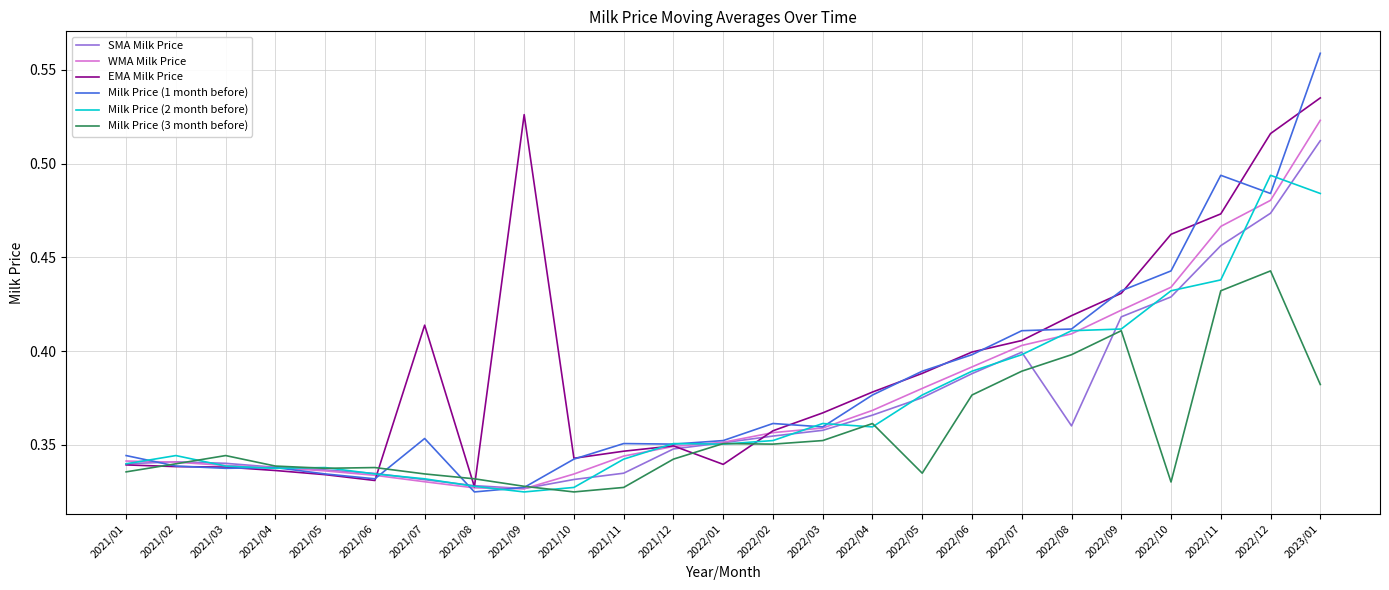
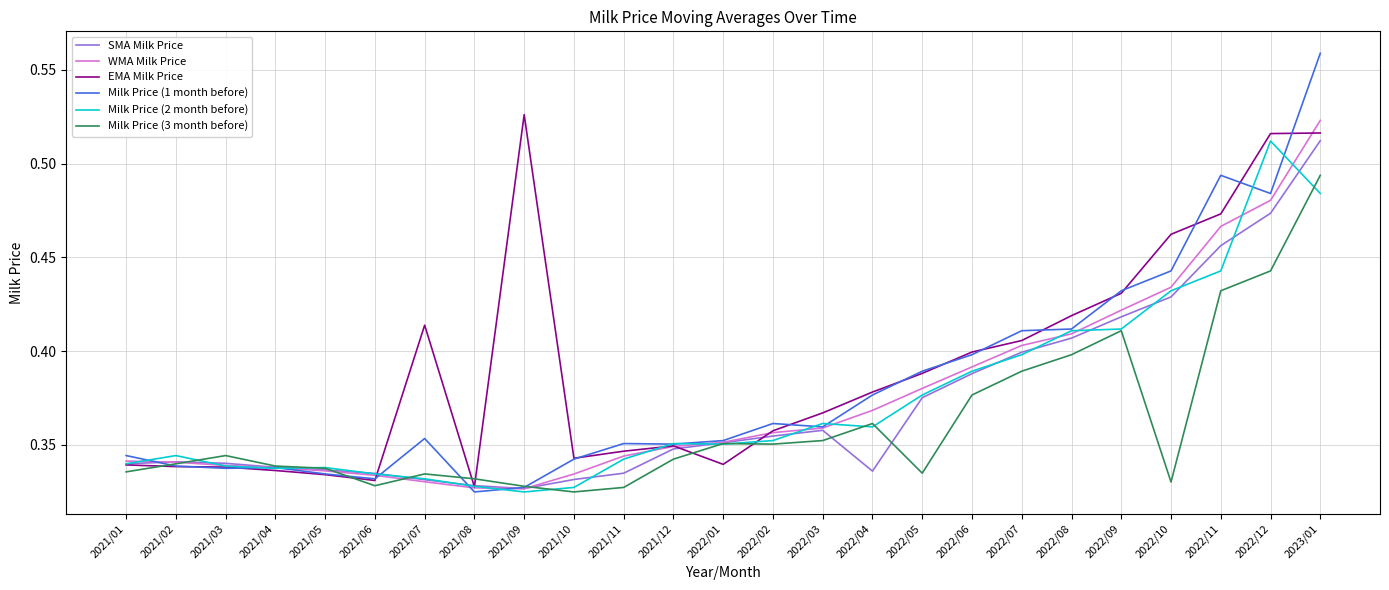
  {
    "SMA Milk Price": {
      "2021/10": 0.332,
      "2021/11": 0.335,
      "2022/02": 0.355,
-     "2022/04": 0.366,
+     "2022/04": 0.336,
      "2022/05": 0.375,
-     "2022/08": 0.360,
+     "2022/08": 0.407,
      "2022/09": 0.418,
      "2022/10": 0.429,
      "2022/11": 0.456,
      "2022/12": 0.474,
      "2023/01": 0.512
    },
    "WMA Milk Price": {
      "2021/01": 0.341,
      "2021/10": 0.334,
      "2021/11": 0.344,
      "2022/04": 0.368,
      "2022/05": 0.380,
      "2022/06": 0.392,
      "2022/07": 0.403,
      "2022/08": 0.409,
      "2022/09": 0.422,
      "2022/10": 0.434,
      "2022/11": 0.467,
      "2022/12": 0.480,
      "2023/01": 0.523
    },
    "EMA Milk Price": {
      "2021/07": 0.414,
      "2021/09": 0.526,
      "2021/11": 0.347,
      "2022/01": 0.340,
      "2022/03": 0.367,
      "2022/04": 0.378,
      "2022/06": 0.400,
      "2022/07": 0.406,
      "2022/08": 0.419,
      "2022/10": 0.462,
      "2022/11": 0.473,
      "2022/12": 0.516,
-     "2023/01": 0.535
+     "2023/01": 0.516
    },
    "Milk Price (1 month before)": {
      "2021/01": 0.344,
      "2021/07": 0.353,
      "2021/08": 0.325,
      "2021/11": 0.351,
      "2022/02": 0.361,
      "2022/04": 0.377,
      "2022/06": 0.398,
      "2022/07": 0.411,
      "2022/10": 0.443,
      "2022/11": 0.494,
      "2022/12": 0.484,
      "2023/01": 0.559
    },
    "Milk Price (2 month before)": {
      "2021/02": 0.344,
      "2021/09": 0.325,
      "2021/10": 0.327,
      "2021/11": 0.342,
      "2022/02": 0.352,
      "2022/03": 0.361,
      "2022/04": 0.360,
      "2022/05": 0.377,
      "2022/10": 0.432,
-     "2022/11": 0.438,
-     "2022/12": 0.494,
+     "2022/11": 0.443,
+     "2022/12": 0.512,
      "2023/01": 0.484
    },
    "Milk Price (3 month before)": {
      "2021/01": 0.336,
      "2021/03": 0.344,
-     "2021/06": 0.338,
+     "2021/06": 0.328,
      "2021/07": 0.335,
      "2021/08": 0.332,
      "2021/10": 0.325,
      "2021/11": 0.327,
      "2021/12": 0.342,
      "2022/02": 0.350,
      "2022/03": 0.352,
      "2022/04": 0.361,
      "2022/05": 0.335,
      "2022/06": 0.377,
      "2022/07": 0.389,
      "2022/08": 0.398,
      "2022/10": 0.330,
      "2022/11": 0.432,
      "2022/12": 0.443,
-     "2023/01": 0.382
+     "2023/01": 0.494
    }
  }
